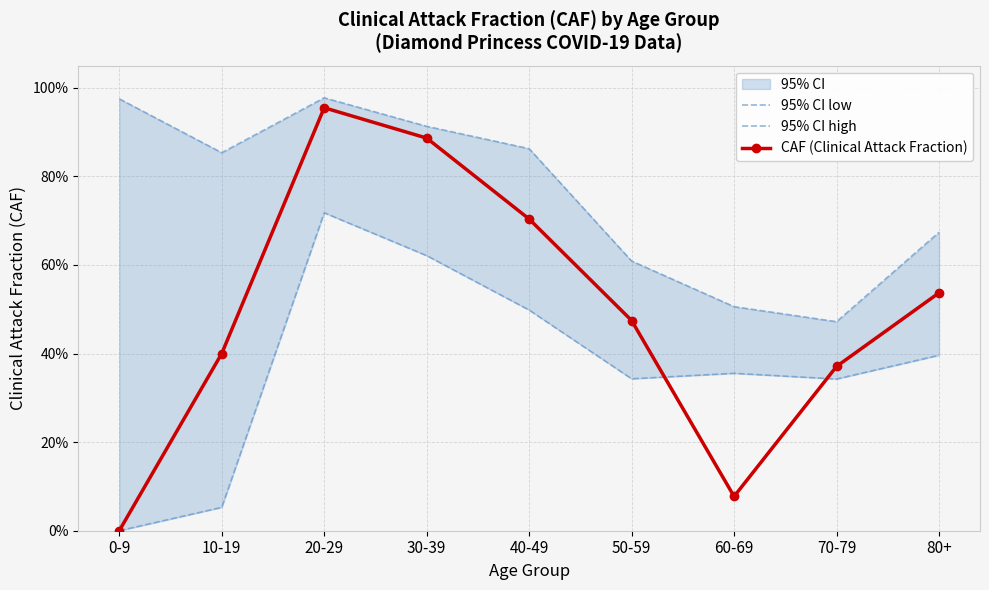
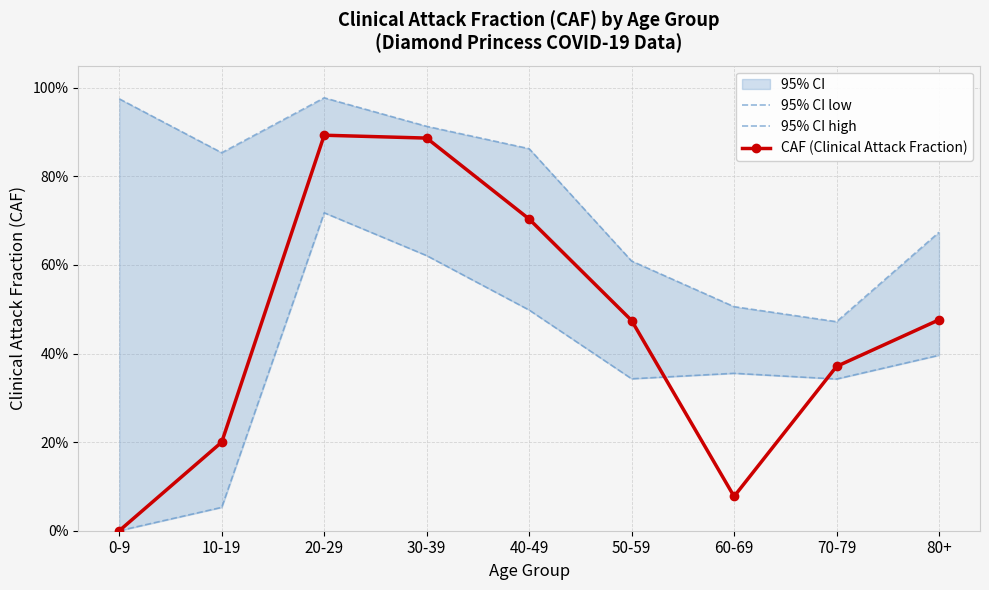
  {
    "CAF (Clinical Attack Fraction)": {
-     "10-19": "40%",
-     "20-29": "95%",
+     "10-19": "20%",
+     "20-29": "89%",
      "30-39": "89%",
      "40-49": "70%",
      "50-59": "47%",
      "60-69": "8%",
      "70-79": "37%",
-     "80+": "54%"
+     "80+": "48%"
    }
  }
